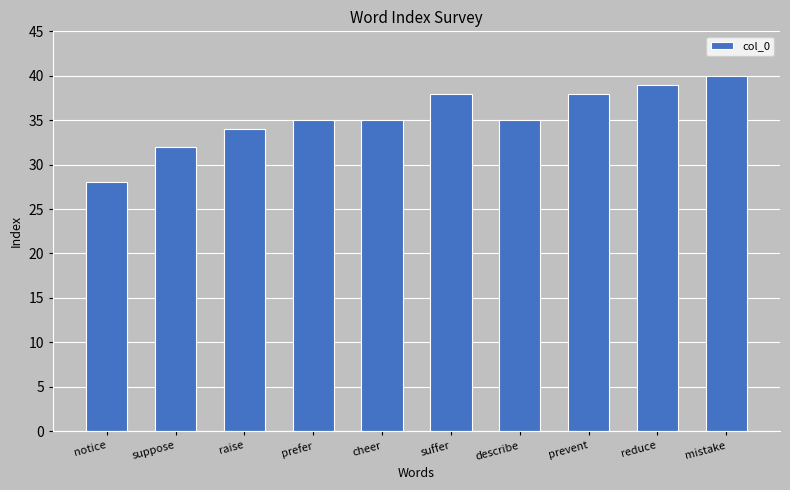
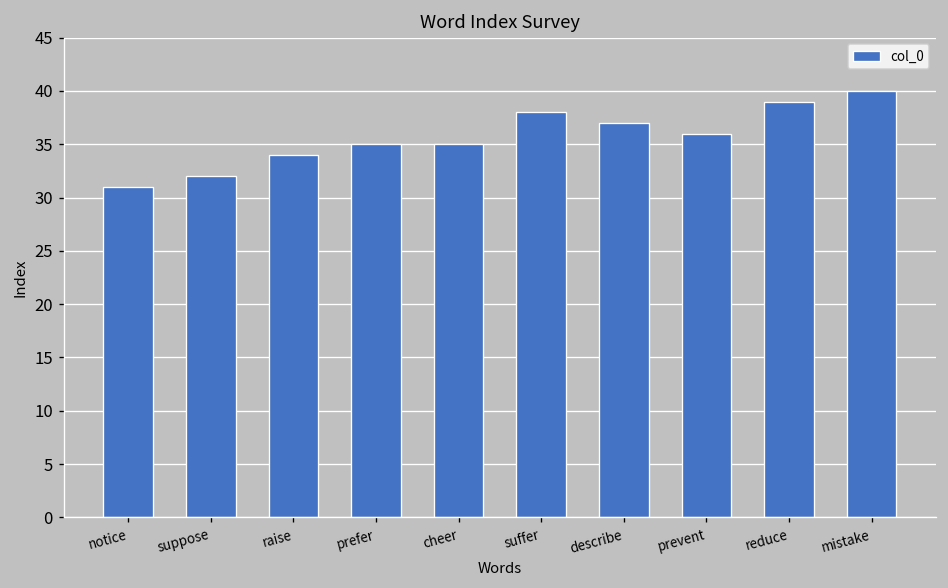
  {
-   "notice": 28,
+   "notice": 31,
    "suppose": 32,
    "raise": 34,
    "prefer": 35,
    "cheer": 35,
    "suffer": 38,
-   "describe": 35,
-   "prevent": 38,
+   "describe": 37,
+   "prevent": 36,
    "reduce": 39,
    "mistake": 40
  }
